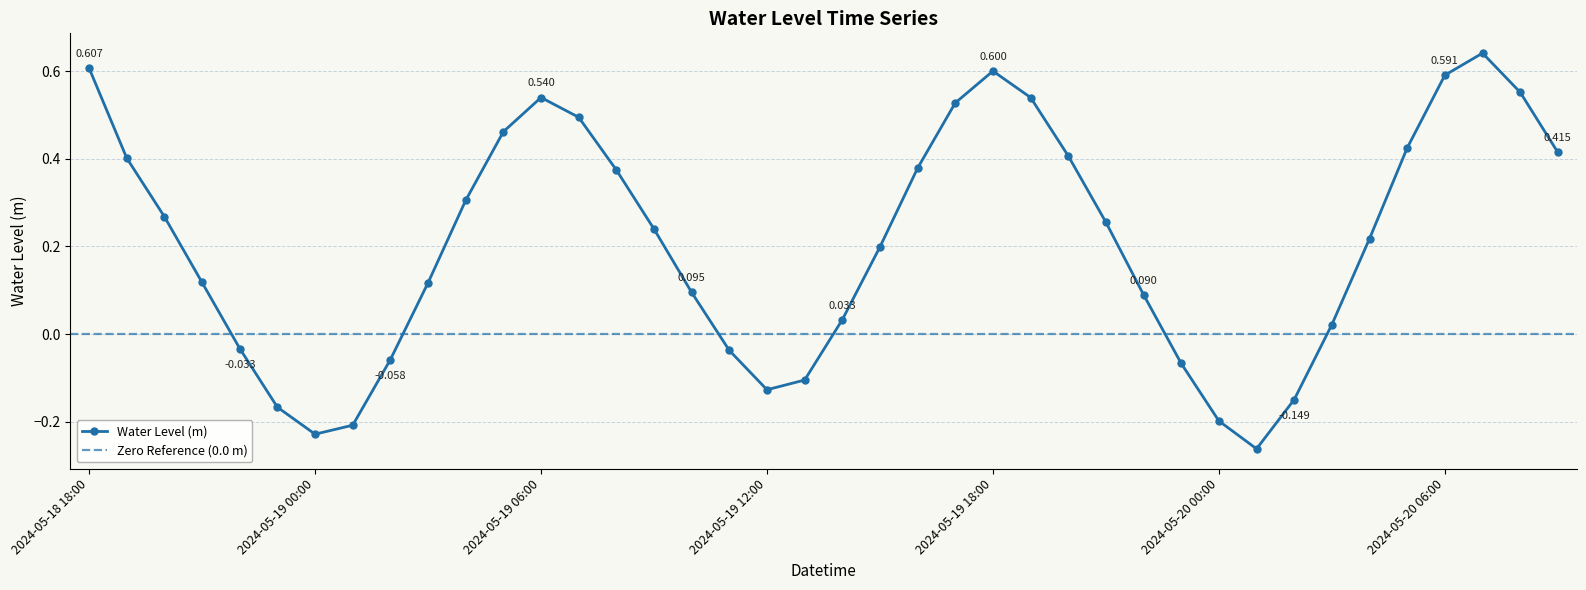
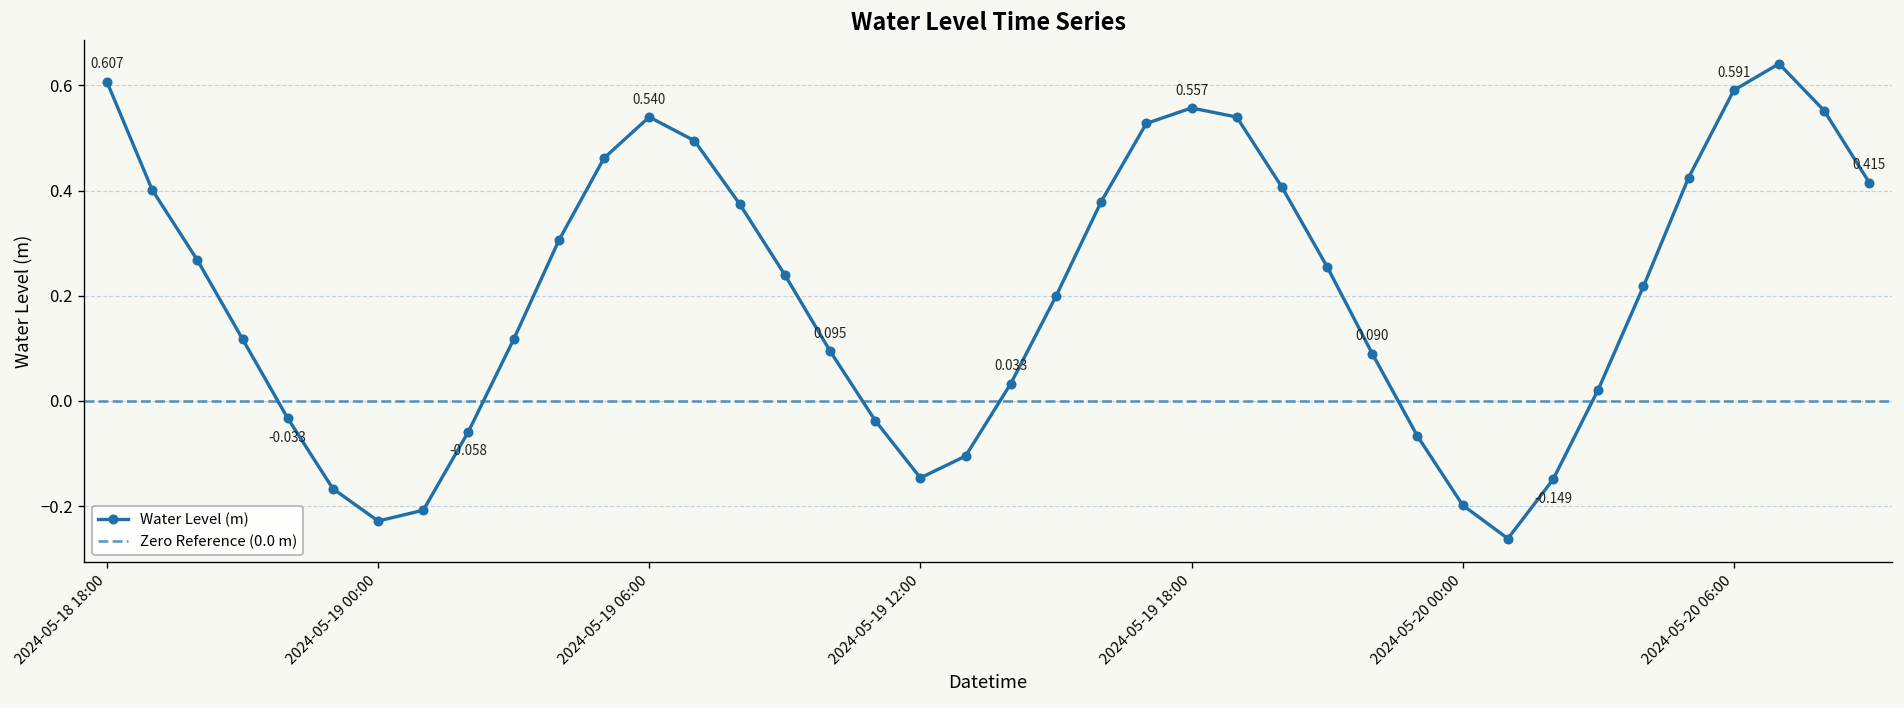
  {
    "2024-05-18 18:00": 0.607,
    "2024-05-19 06:00": 0.540,
-   "2024-05-19 12:00": -0.13,
-   "2024-05-19 18:00": 0.600,
+   "2024-05-19 12:00": -0.15,
+   "2024-05-19 18:00": 0.557,
    "2024-05-20 06:00": 0.591
  }
